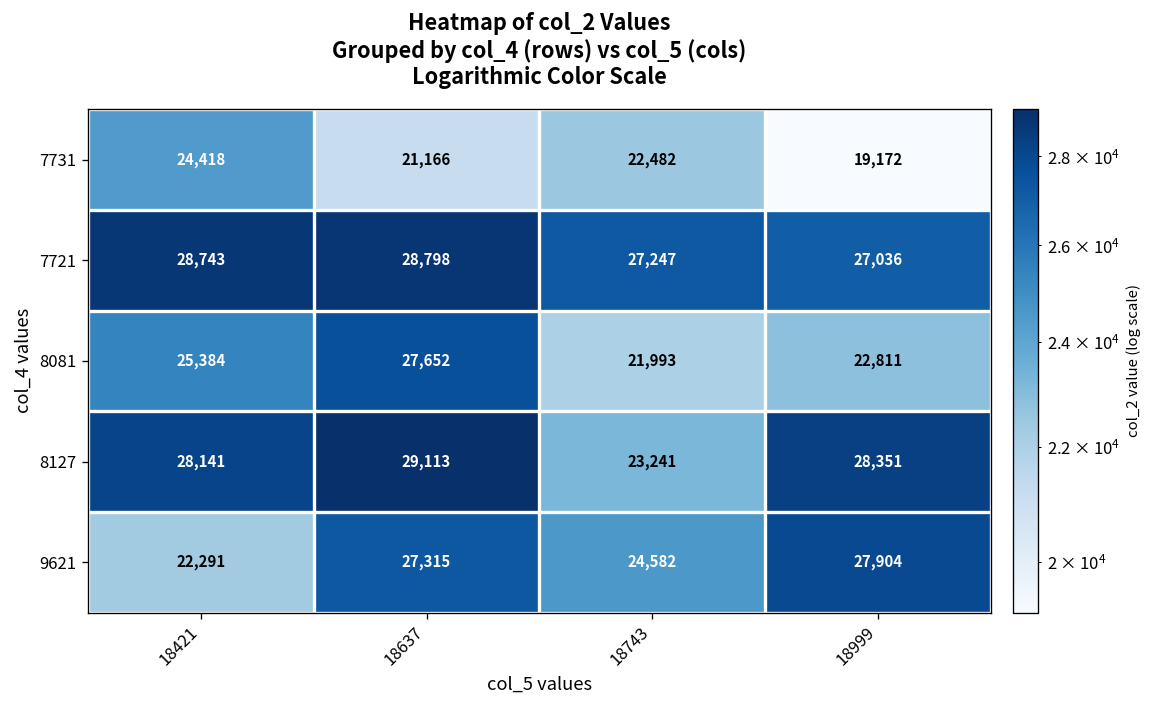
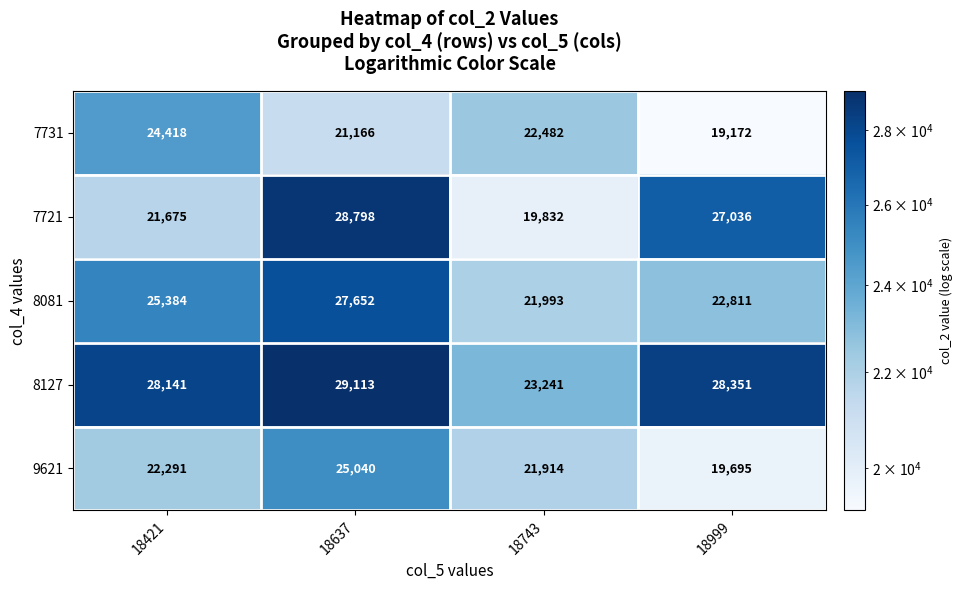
  {
    "7731": {
      "18421": "24,418",
      "18637": "21,166",
      "18743": "22,482",
      "18999": "19,172"
    },
    "7721": {
-     "18421": "28,743",
+     "18421": "21,675",
      "18637": "28,798",
-     "18743": "27,247",
+     "18743": "19,832",
      "18999": "27,036"
    },
    "8081": {
      "18421": "25,384",
      "18637": "27,652",
      "18743": "21,993",
      "18999": "22,811"
    },
    "8127": {
      "18421": "28,141",
      "18637": "29,113",
      "18743": "23,241",
      "18999": "28,351"
    },
    "9621": {
      "18421": "22,291",
-     "18637": "27,315",
-     "18743": "24,582",
-     "18999": "27,904"
+     "18637": "25,040",
+     "18743": "21,914",
+     "18999": "19,695"
    }
  }
